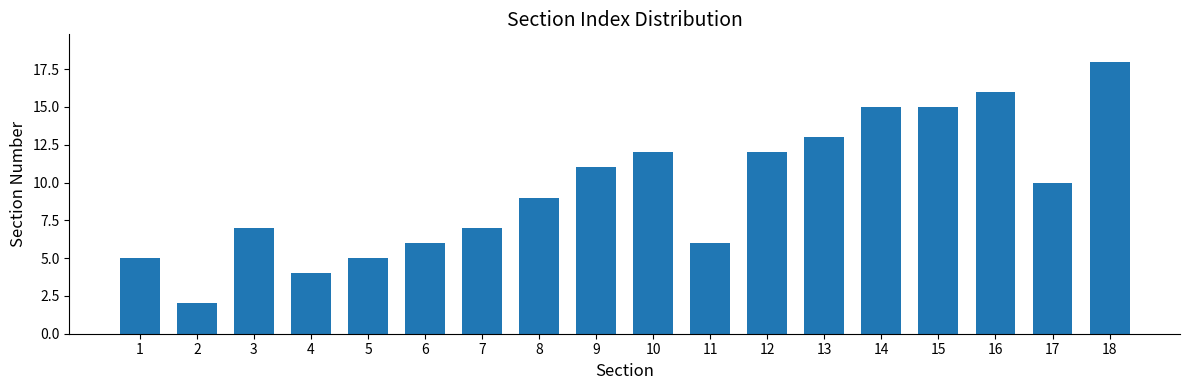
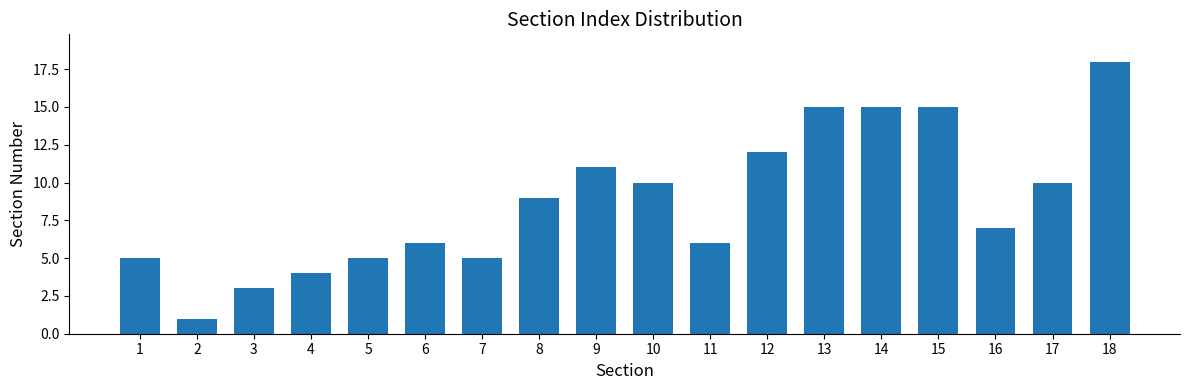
  {
    "1": 5,
-   "2": 2,
-   "3": 7,
+   "2": 1,
+   "3": 3,
    "4": 4,
    "5": 5,
    "6": 6,
-   "7": 7,
+   "7": 5,
    "8": 9,
    "9": 11,
-   "10": 12,
+   "10": 10,
    "11": 6,
    "12": 12,
-   "13": 13,
+   "13": 15,
    "14": 15,
    "15": 15,
-   "16": 16,
+   "16": 7,
    "17": 10,
    "18": 18
  }
